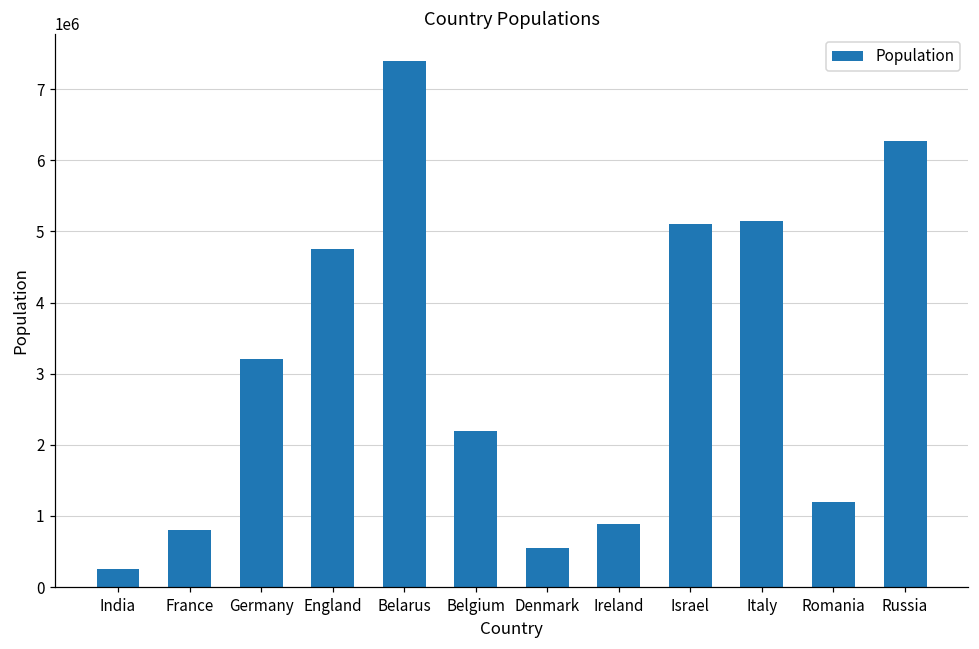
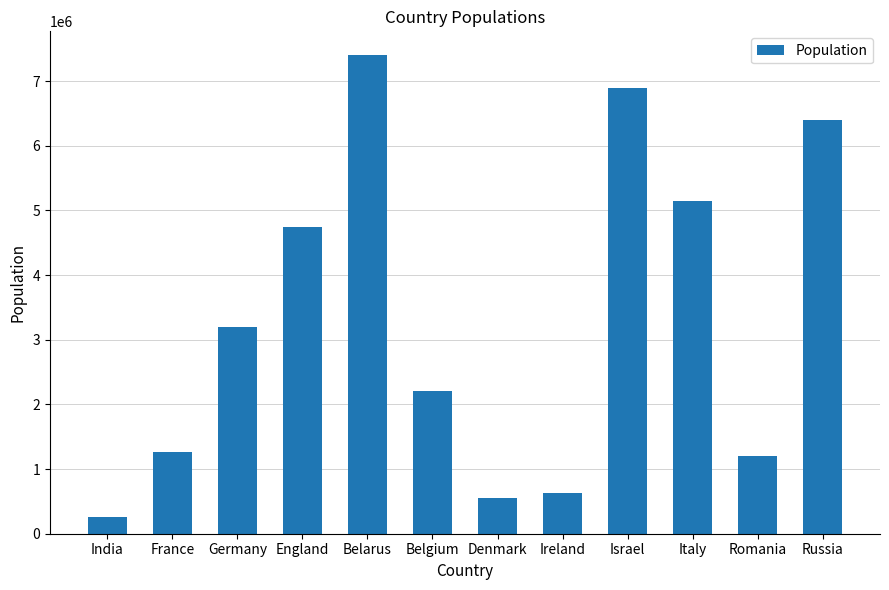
  {
    "India": 300000,
-   "France": 800000,
+   "France": 1300000,
    "Germany": 3200000,
    "England": 4700000,
    "Belarus": 7400000,
    "Belgium": 2200000,
    "Denmark": 600000,
-   "Ireland": 900000,
-   "Israel": 5100000,
+   "Ireland": 600000,
+   "Israel": 6900000,
    "Italy": 5200000,
    "Romania": 1200000,
-   "Russia": 6300000
+   "Russia": 6400000
  }
